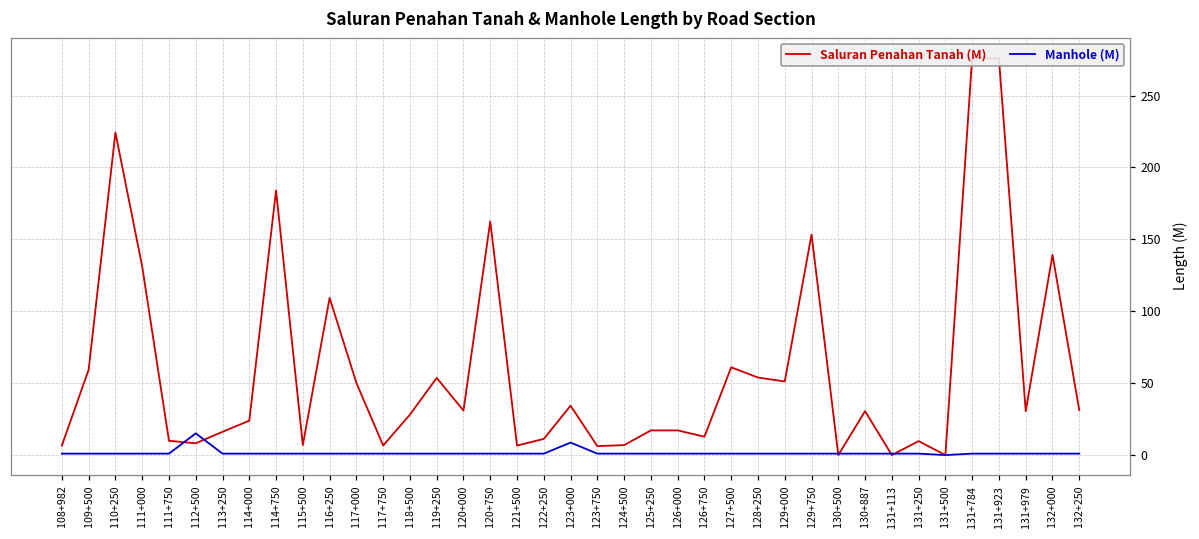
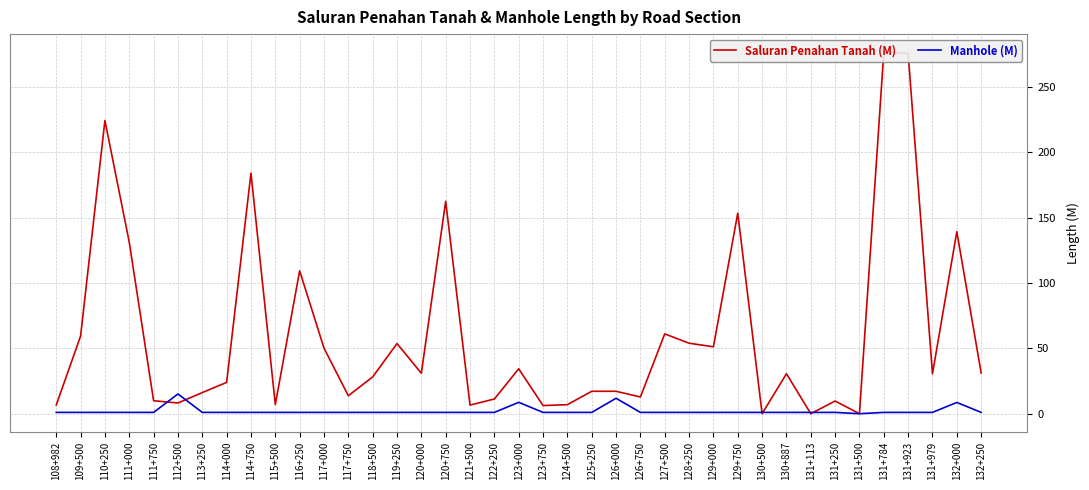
  {
    "Saluran Penahan Tanah (M)": {
      "108+982": 7,
      "109+500": 59,
      "110+250": 224,
      "111+000": 131,
      "111+750": 10,
      "112+500": 8,
      "113+250": 16,
      "114+000": 24,
      "114+750": 184,
      "115+500": 7,
      "116+250": 109,
      "117+000": 50,
-     "117+750": 7,
+     "117+750": 14,
      "118+500": 28,
      "119+250": 54,
      "120+000": 31,
      "120+750": 163,
      "121+500": 7,
      "122+250": 11,
      "123+000": 34,
      "123+750": 6,
      "124+500": 7,
      "125+250": 17,
      "126+000": 17,
      "126+750": 13,
      "127+500": 61,
      "128+250": 54,
      "129+000": 51,
      "129+750": 153,
      "130+887": 31,
      "131+250": 10,
      "131+979": 31,
      "132+000": 139,
      "132+250": 31
    },
    "Manhole (M)": {
      "108+982": 1,
      "109+500": 1,
      "110+250": 1,
      "111+000": 1,
      "111+750": 1,
      "112+500": 15,
      "113+250": 1,
      "114+000": 1,
      "114+750": 1,
      "115+500": 1,
      "116+250": 1,
      "117+000": 1,
      "117+750": 1,
      "118+500": 1,
      "119+250": 1,
      "120+000": 1,
      "120+750": 1,
      "121+500": 1,
      "122+250": 1,
      "123+000": 9,
      "123+750": 1,
      "124+500": 1,
      "125+250": 1,
-     "126+000": 1,
+     "126+000": 12,
      "126+750": 1,
      "127+500": 1,
      "128+250": 1,
      "129+000": 1,
      "129+750": 1,
      "130+887": 1,
      "131+250": 1,
      "131+784": 1,
      "131+923": 1,
      "131+979": 1,
-     "132+000": 1,
+     "132+000": 9,
      "132+250": 1
    }
  }
